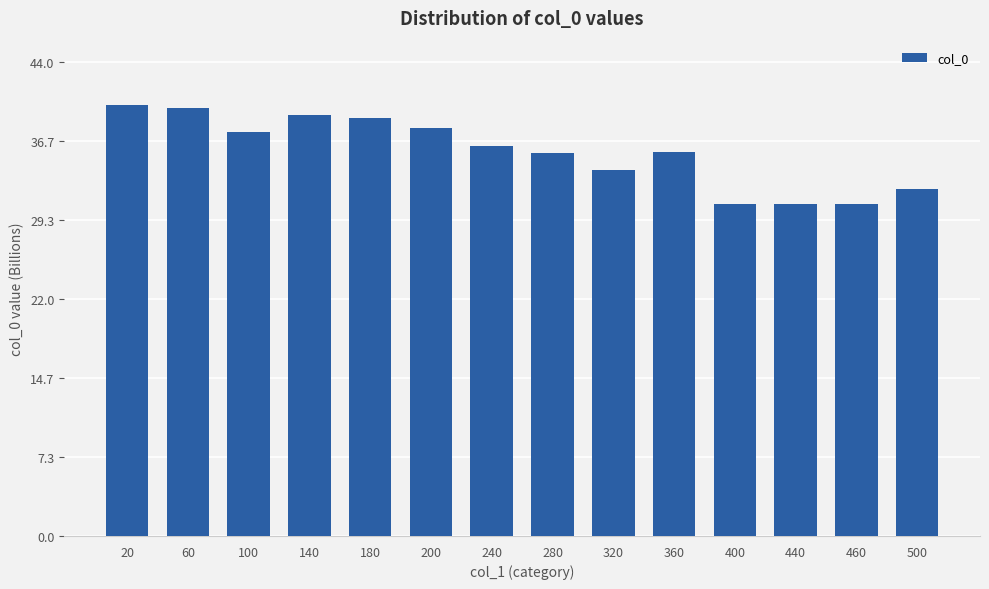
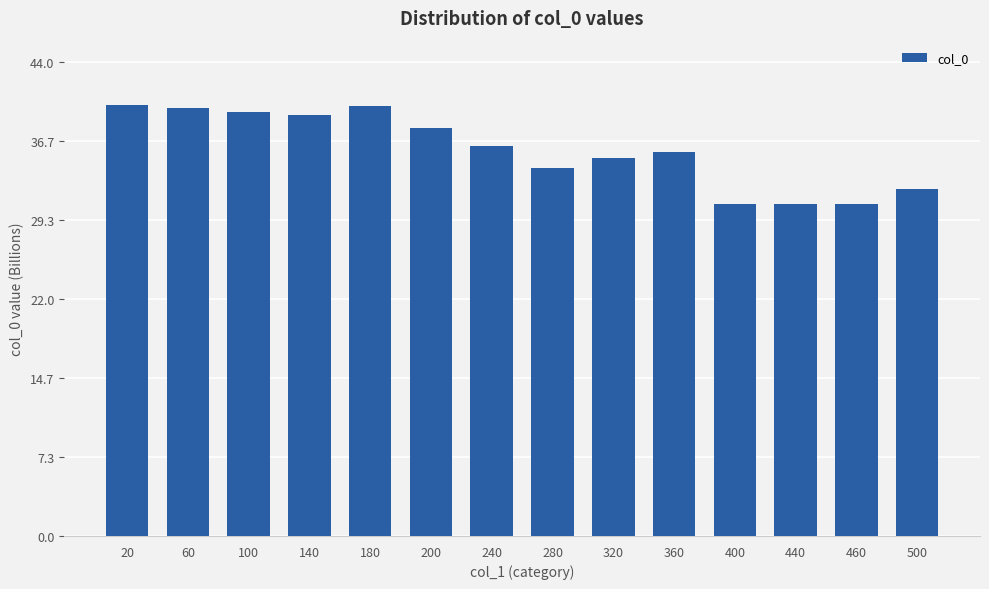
  {
    "20": 40.0,
    "60": 39.7,
-   "100": 37.6,
+   "100": 39.4,
    "140": 39.1,
-   "180": 38.8,
+   "180": 39.9,
    "200": 37.9,
    "240": 36.3,
-   "280": 35.5,
-   "320": 34.0,
+   "280": 34.1,
+   "320": 35.1,
    "360": 35.7,
    "400": 30.8,
    "440": 30.8,
    "460": 30.8,
    "500": 32.2
  }
